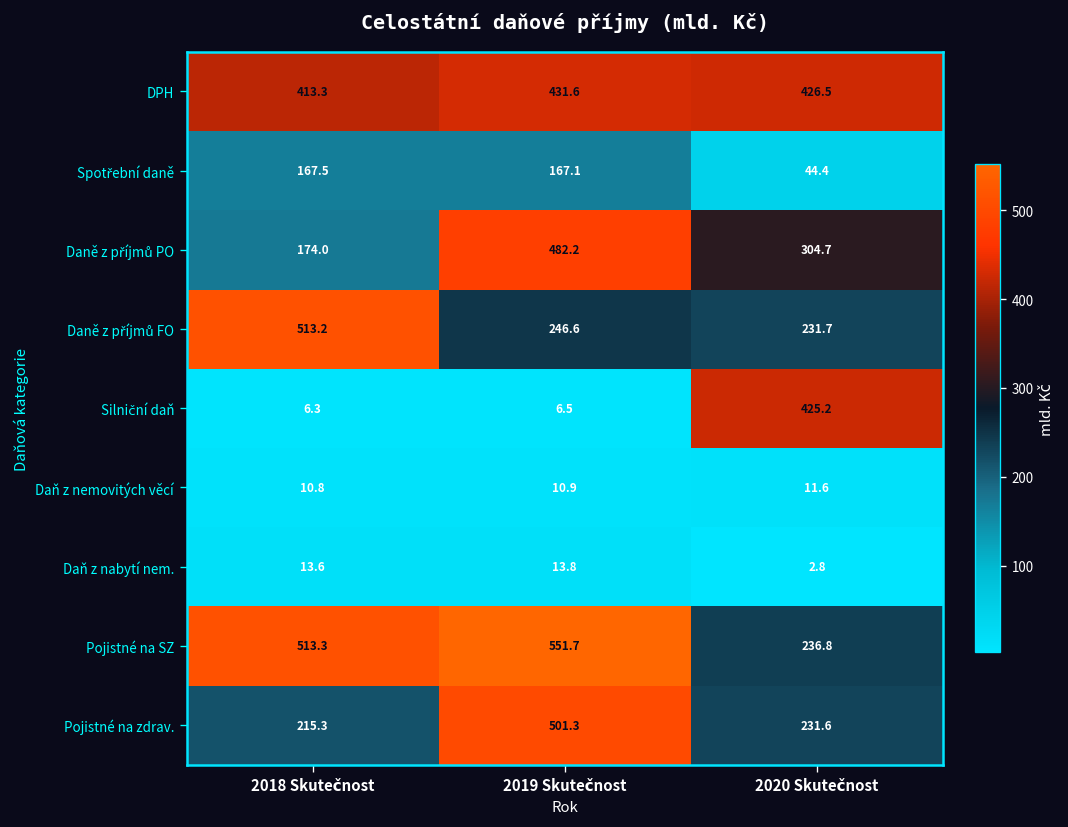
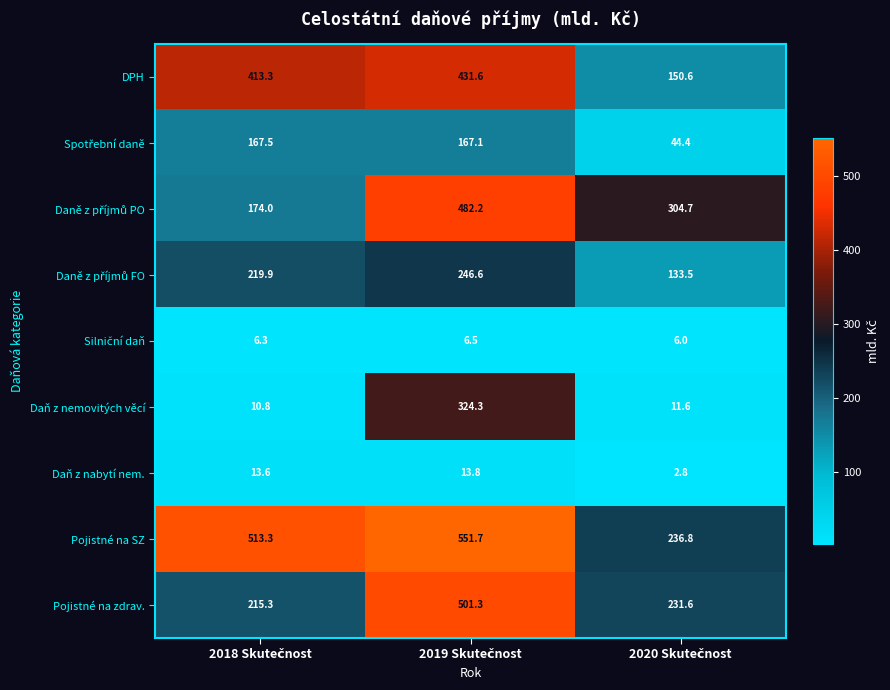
  {
    "DPH": {
      "2018 Skutečnost": 413.3,
      "2019 Skutečnost": 431.6,
-     "2020 Skutečnost": 426.5
+     "2020 Skutečnost": 150.6
    },
    "Spotřební daně": {
      "2018 Skutečnost": 167.5,
      "2019 Skutečnost": 167.1,
      "2020 Skutečnost": 44.4
    },
    "Daně z příjmů PO": {
      "2018 Skutečnost": 174.0,
      "2019 Skutečnost": 482.2,
      "2020 Skutečnost": 304.7
    },
    "Daně z příjmů FO": {
-     "2018 Skutečnost": 513.2,
+     "2018 Skutečnost": 219.9,
      "2019 Skutečnost": 246.6,
-     "2020 Skutečnost": 231.7
+     "2020 Skutečnost": 133.5
    },
    "Silniční daň": {
      "2018 Skutečnost": 6.3,
      "2019 Skutečnost": 6.5,
-     "2020 Skutečnost": 425.2
+     "2020 Skutečnost": 6.0
    },
    "Daň z nemovitých věcí": {
      "2018 Skutečnost": 10.8,
-     "2019 Skutečnost": 10.9,
+     "2019 Skutečnost": 324.3,
      "2020 Skutečnost": 11.6
    },
    "Daň z nabytí nem.": {
      "2018 Skutečnost": 13.6,
      "2019 Skutečnost": 13.8,
      "2020 Skutečnost": 2.8
    },
    "Pojistné na SZ": {
      "2018 Skutečnost": 513.3,
      "2019 Skutečnost": 551.7,
      "2020 Skutečnost": 236.8
    },
    "Pojistné na zdrav.": {
      "2018 Skutečnost": 215.3,
      "2019 Skutečnost": 501.3,
      "2020 Skutečnost": 231.6
    }
  }
